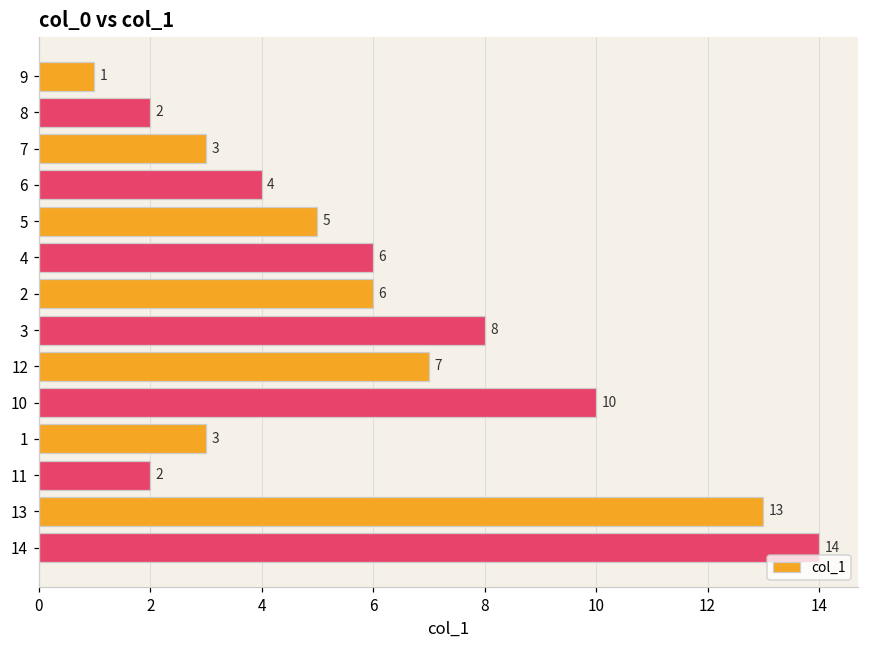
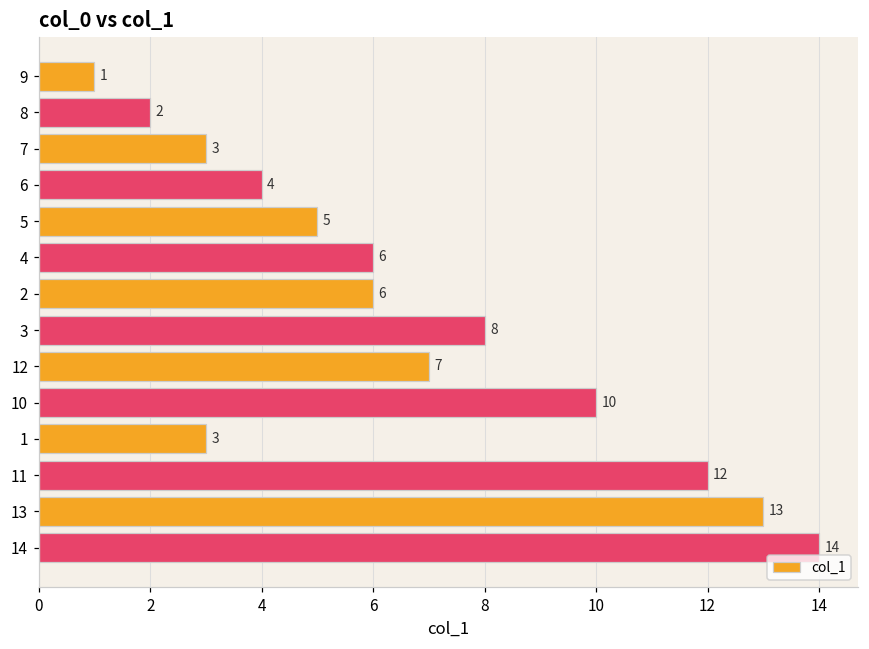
  {
    "9": 1,
    "8": 2,
    "7": 3,
    "6": 4,
    "5": 5,
    "4": 6,
    "2": 6,
    "3": 8,
    "12": 7,
    "10": 10,
    "1": 3,
-   "11": 2,
+   "11": 12,
    "13": 13,
    "14": 14
  }
